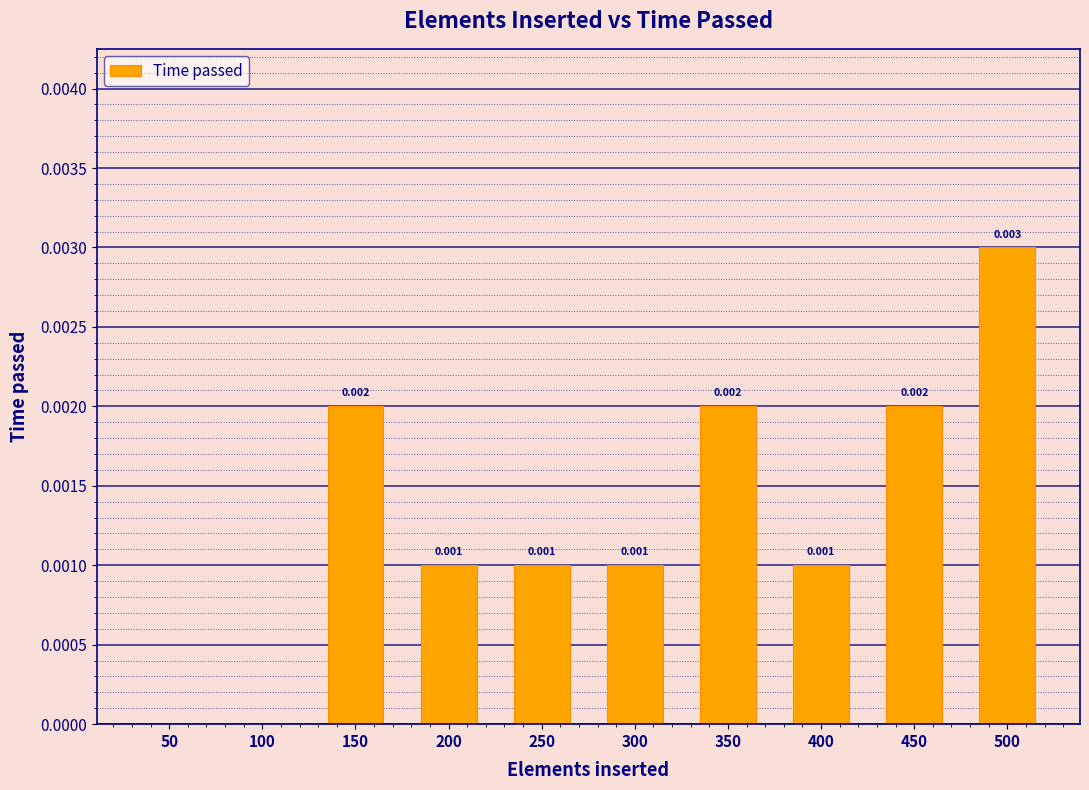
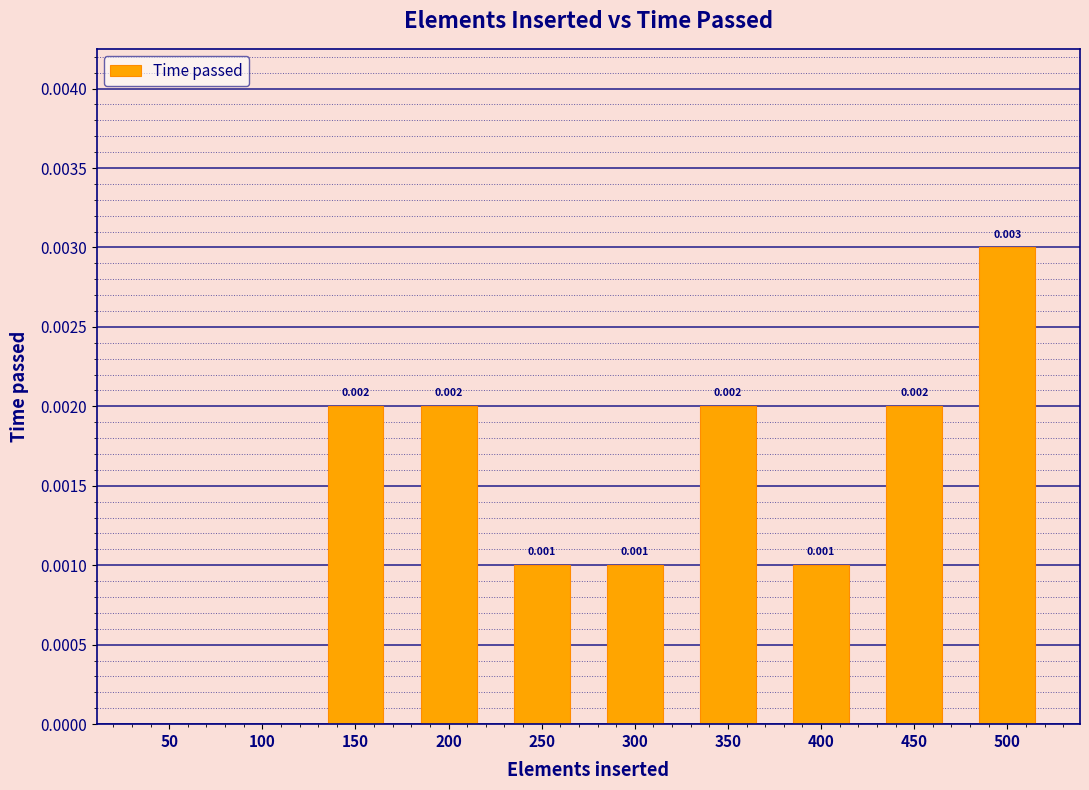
  {
    "150": 0.002,
-   "200": 0.001,
+   "200": 0.002,
    "250": 0.001,
    "300": 0.001,
    "350": 0.002,
    "400": 0.001,
    "450": 0.002,
    "500": 0.003
  }
